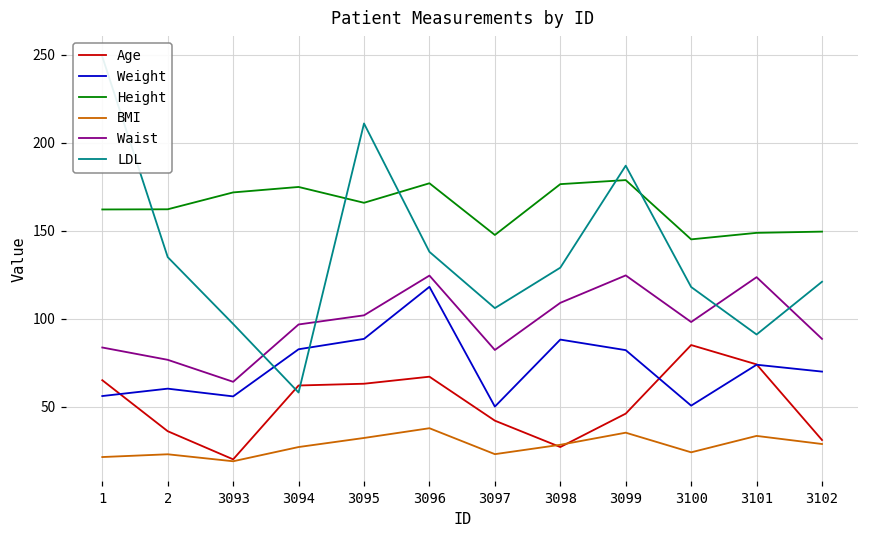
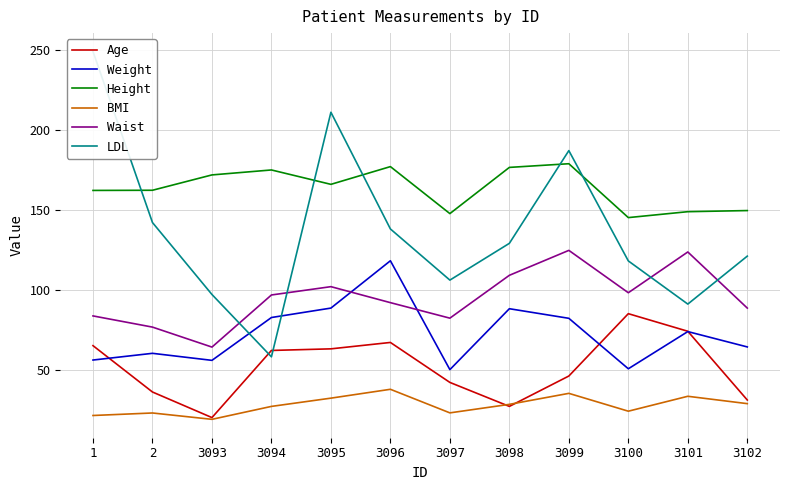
  {
    "Age": {
      "1": 65,
      "2": 36,
      "3094": 62,
      "3095": 63,
      "3096": 67,
      "3097": 42,
      "3099": 46,
      "3100": 85,
      "3102": 31
    },
    "Weight": {
      "1": 56,
      "2": 60,
      "3093": 56,
      "3094": 83,
      "3095": 89,
      "3096": 118,
      "3097": 50,
      "3098": 88,
      "3099": 82,
      "3100": 51,
-     "3102": 70
+     "3102": 64
    },
    "Height": {
      "1": 162,
      "2": 162,
      "3093": 172,
      "3094": 175,
      "3095": 166,
      "3096": 177,
      "3097": 148,
      "3098": 177,
      "3099": 179,
      "3100": 145,
      "3101": 149,
      "3102": 150
    },
    "BMI": {
      "1": 21,
      "2": 23,
      "3094": 27,
      "3095": 32,
      "3096": 38,
      "3097": 23,
      "3099": 35,
      "3100": 24,
      "3101": 33,
      "3102": 29
    },
    "Waist": {
      "1": 84,
      "2": 77,
      "3093": 64,
      "3094": 97,
      "3095": 102,
-     "3096": 125,
+     "3096": 92,
      "3097": 82,
      "3098": 109,
      "3099": 125,
      "3100": 98,
      "3101": 124,
      "3102": 89
    },
    "LDL": {
-     "2": 135,
+     "2": 142,
      "3093": 97,
      "3094": 58,
      "3095": 211,
      "3096": 138,
      "3097": 106,
      "3098": 129,
      "3099": 187,
      "3100": 118,
      "3101": 91,
      "3102": 121
    }
  }
